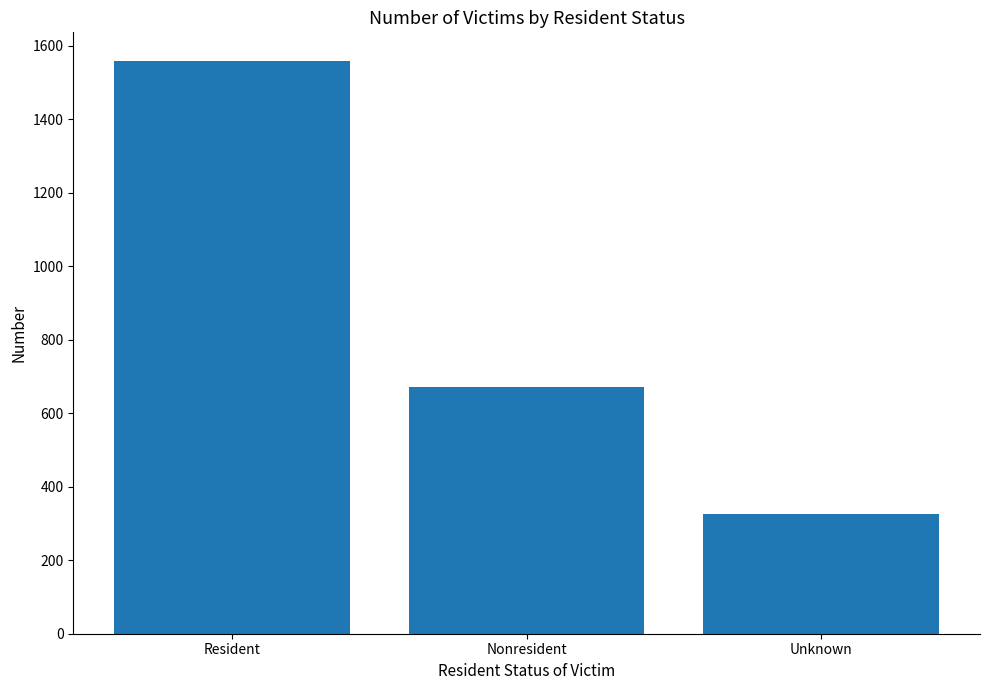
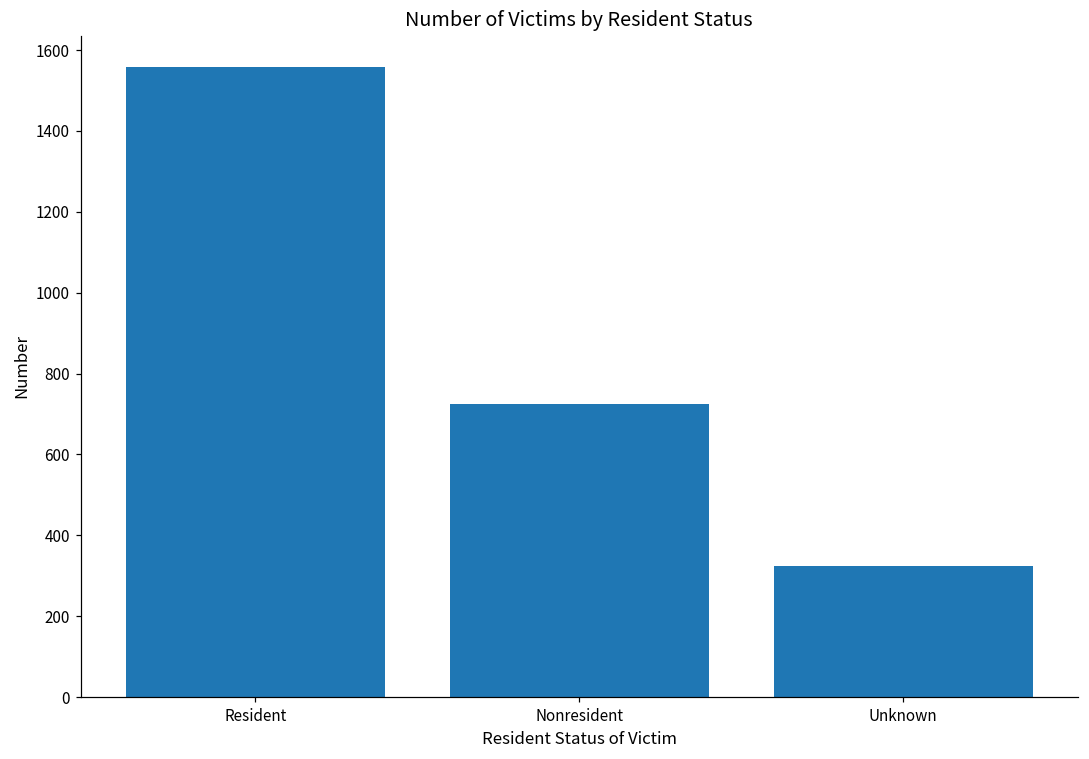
  {
    "Resident": 1560,
-   "Nonresident": 670,
+   "Nonresident": 730,
    "Unknown": 330
  }
